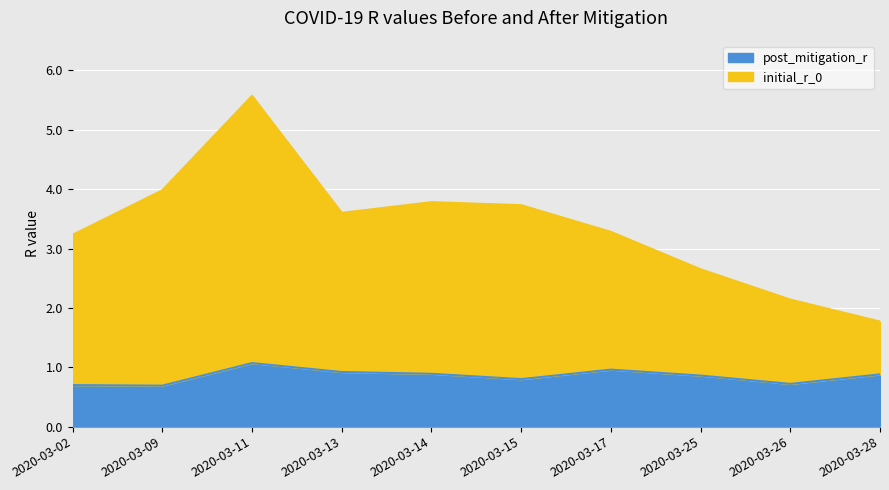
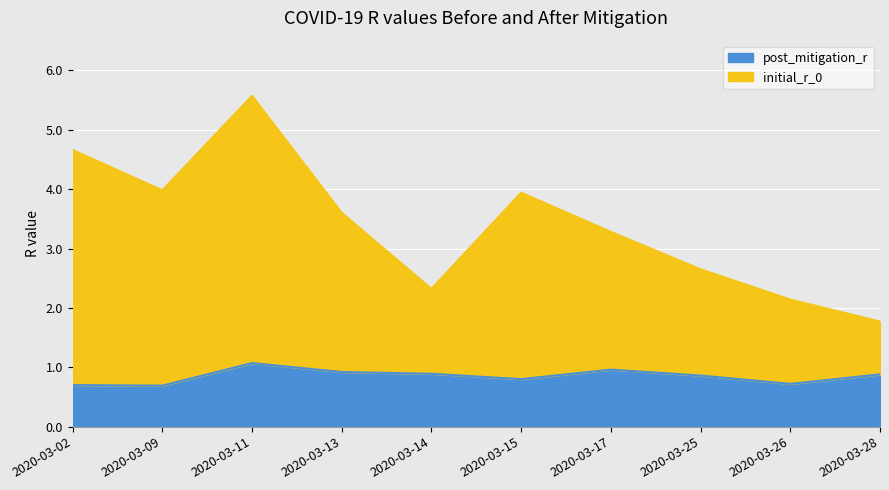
  {
    "post_mitigation_r": {
      "2020-03-02": 0.7,
      "2020-03-09": 0.7,
      "2020-03-11": 1.1,
      "2020-03-13": 0.9,
      "2020-03-14": 0.9,
      "2020-03-15": 0.8,
      "2020-03-17": 1.0,
      "2020-03-25": 0.9,
      "2020-03-26": 0.7,
      "2020-03-28": 0.9
    },
    "initial_r_0": {
-     "2020-03-02": 3.2,
+     "2020-03-02": 4.7,
      "2020-03-09": 4.0,
      "2020-03-11": 5.6,
      "2020-03-13": 3.6,
-     "2020-03-14": 3.8,
-     "2020-03-15": 3.7,
+     "2020-03-14": 2.3,
+     "2020-03-15": 3.9,
      "2020-03-17": 3.3,
      "2020-03-25": 2.7,
      "2020-03-26": 2.1,
      "2020-03-28": 1.8
    }
  }
